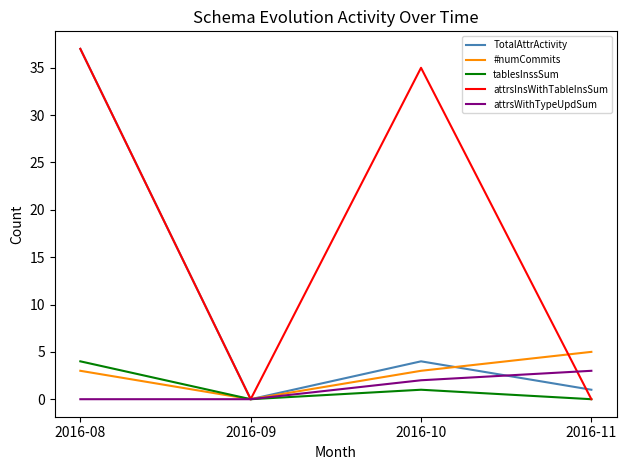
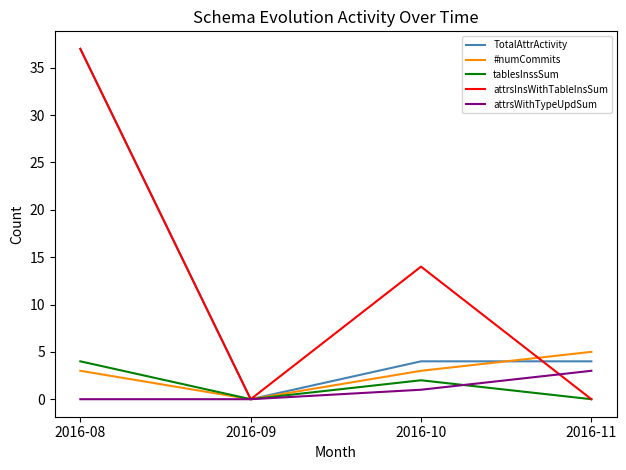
  {
    "TotalAttrActivity": {
      "2016-10": 4,
-     "2016-11": 1
+     "2016-11": 4
    },
    "#numCommits": {
      "2016-08": 3,
      "2016-10": 3,
      "2016-11": 5
    },
    "tablesInssSum": {
      "2016-08": 4,
-     "2016-10": 1
+     "2016-10": 2
    },
    "attrsInsWithTableInsSum": {
-     "2016-10": 35
+     "2016-10": 14
    },
    "attrsWithTypeUpdSum": {
      "2016-08": 0,
-     "2016-10": 2,
+     "2016-10": 1,
      "2016-11": 3
    }
  }
